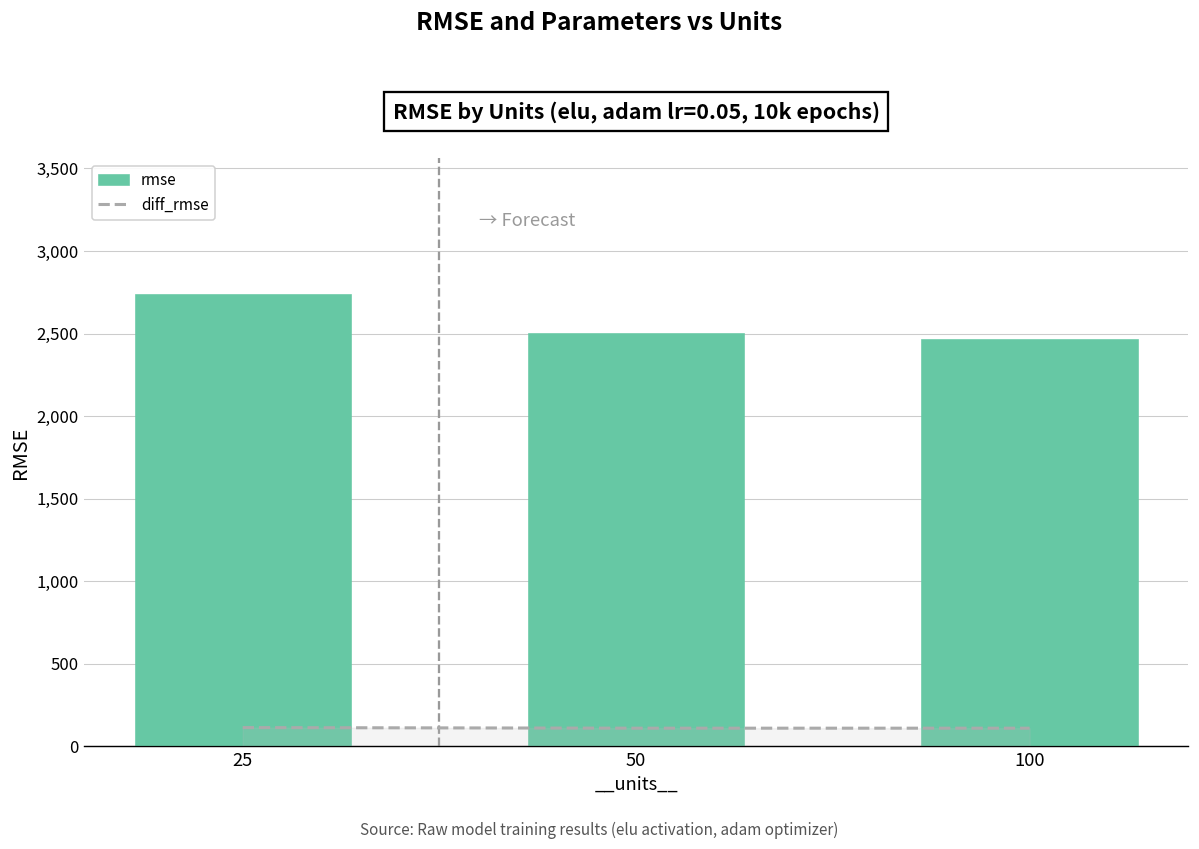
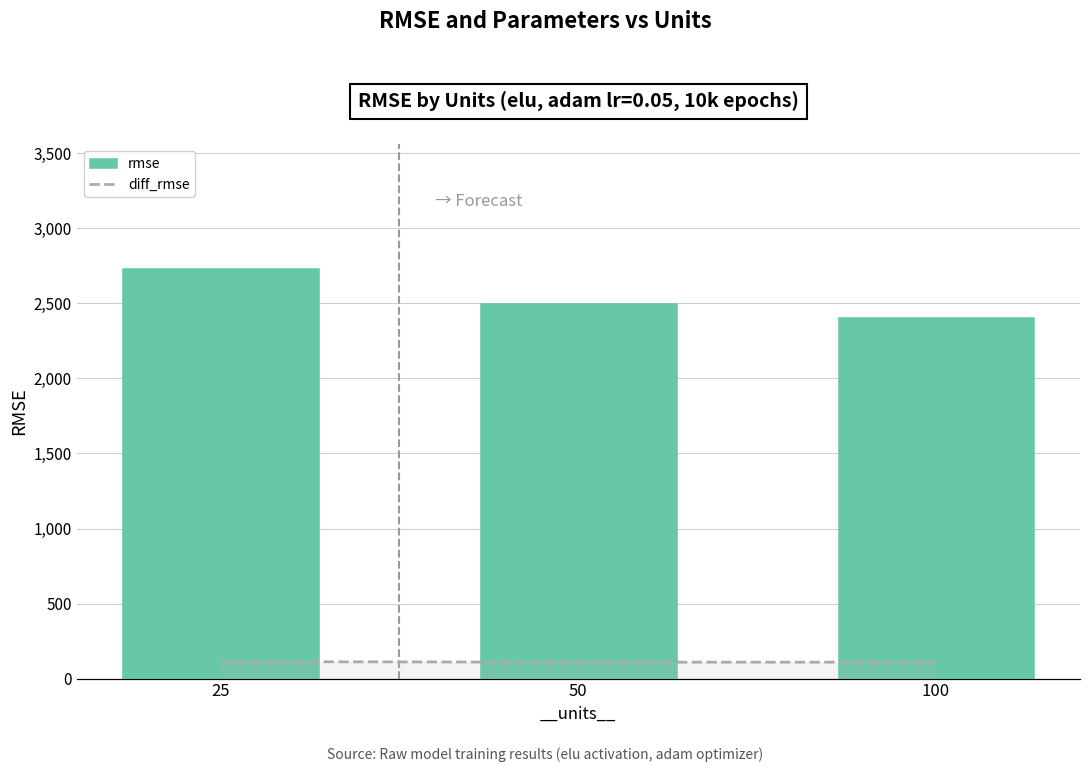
  {
    "rmse": {
      "25": "2,740",
      "50": "2,500",
-     "100": "2,470"
+     "100": "2,410"
    }
  }
